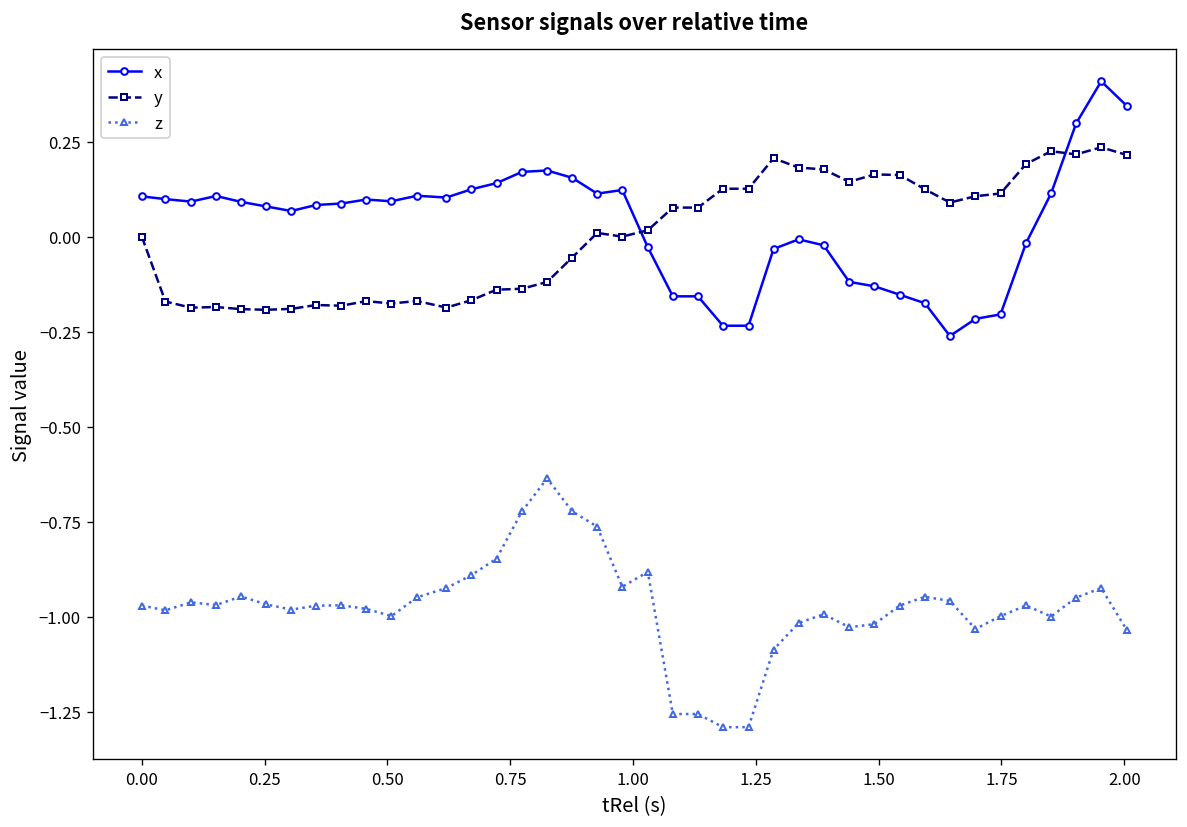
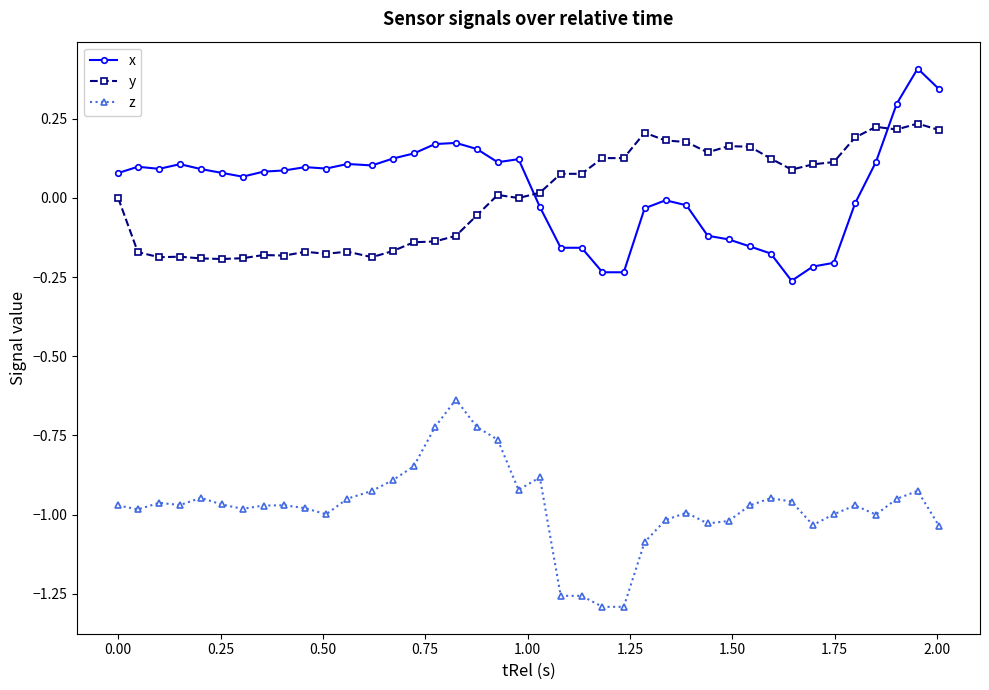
  {
    "x": {
-     "0.00": 0.11
+     "0.00": 0.08
    },
    "y": {
      "0.00": 0.00
    },
    "z": {
      "0.00": -0.97
    }
  }
